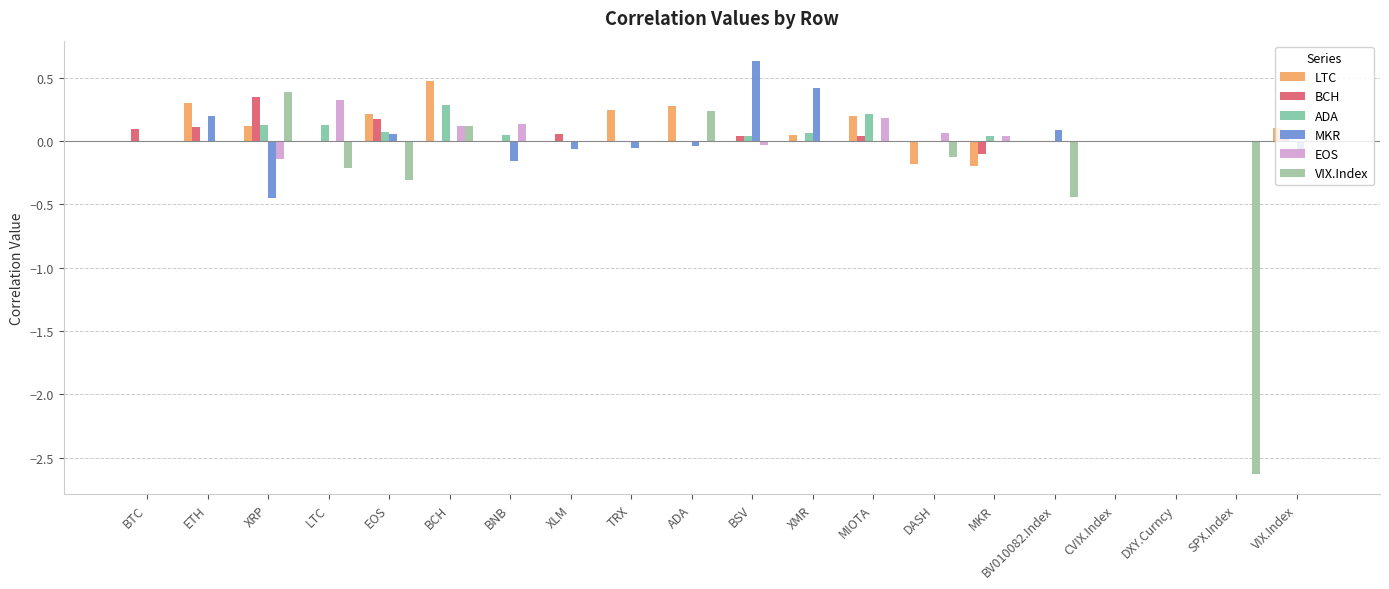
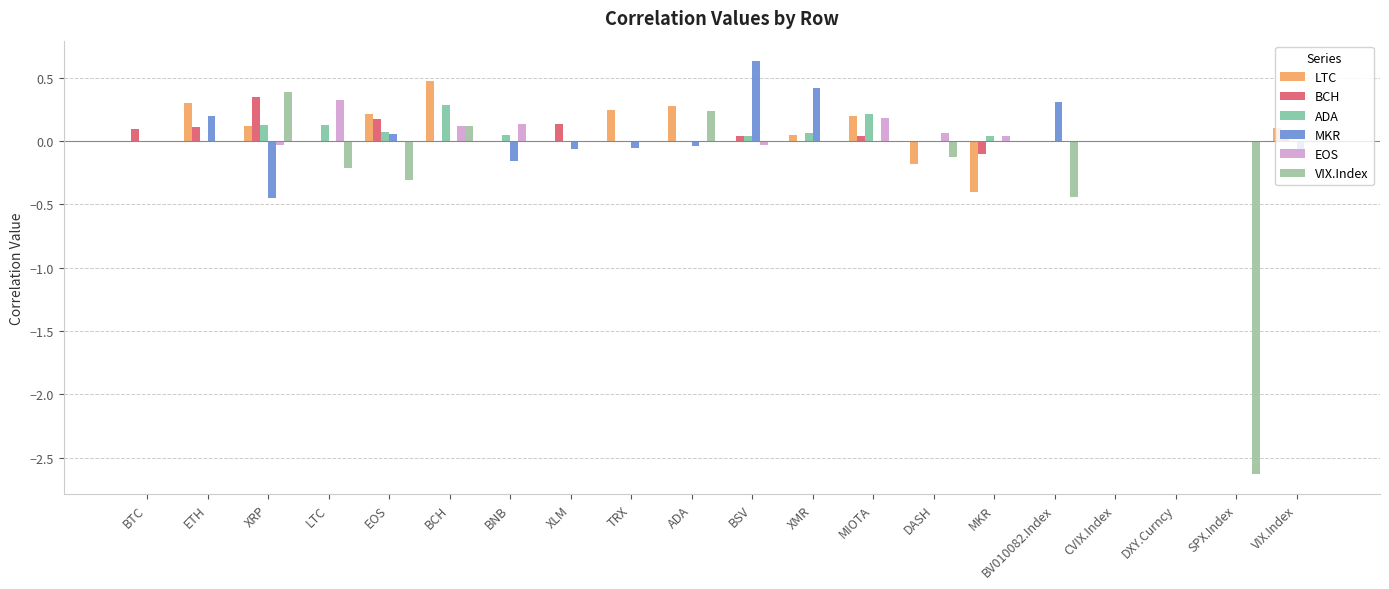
  {
    "LTC": {
      "BTC": 0.00,
      "ETH": 0.30,
      "XRP": 0.11,
      "LTC": 0.00,
      "EOS": 0.21,
      "BCH": 0.47,
      "BNB": 0.00,
      "XLM": 0.00,
      "TRX": 0.25,
      "ADA": 0.28,
      "BSV": 0.00,
      "XMR": 0.05,
      "MIOTA": 0.20,
      "DASH": -0.18,
-     "MKR": -0.19,
+     "MKR": -0.40,
      "BV010082.Index": 0.00,
      "CVIX.Index": 0.00,
      "DXY.Curncy": 0.00,
      "SPX.Index": 0.00
    },
    "BCH": {
      "BTC": 0.09,
      "ETH": 0.11,
      "XRP": 0.35,
      "LTC": 0.00,
      "EOS": 0.18,
      "BCH": 0.00,
      "BNB": 0.00,
-     "XLM": 0.06,
+     "XLM": 0.13,
      "TRX": 0.00,
      "ADA": 0.00,
      "BSV": 0.04,
      "XMR": 0.00,
      "MIOTA": 0.04,
      "DASH": 0.00,
      "MKR": -0.10,
      "BV010082.Index": 0.00,
      "CVIX.Index": 0.00,
      "DXY.Curncy": 0.00,
      "SPX.Index": 0.00
    },
    "MKR": {
      "BTC": 0.00,
      "ETH": 0.19,
      "XRP": -0.45,
      "LTC": 0.00,
      "EOS": 0.06,
      "BCH": 0.00,
      "BNB": -0.16,
      "XLM": -0.07,
      "TRX": -0.05,
      "ADA": -0.04,
      "BSV": 0.63,
      "XMR": 0.42,
      "MIOTA": 0.00,
      "DASH": 0.00,
      "MKR": 0.00,
-     "BV010082.Index": 0.08,
+     "BV010082.Index": 0.31,
      "CVIX.Index": 0.00,
      "DXY.Curncy": 0.00,
      "SPX.Index": 0.00
    },
    "EOS": {
      "BTC": 0.00,
      "ETH": 0.00,
-     "XRP": -0.14,
+     "XRP": -0.03,
      "LTC": 0.33,
      "EOS": 0.00,
      "BCH": 0.12,
      "BNB": 0.14,
      "XLM": 0.00,
      "TRX": 0.00,
      "ADA": 0.00,
      "BSV": -0.03,
      "XMR": 0.00,
      "MIOTA": 0.18,
      "DASH": 0.07,
      "MKR": 0.04,
      "BV010082.Index": 0.00,
      "CVIX.Index": 0.00,
      "DXY.Curncy": 0.00,
      "SPX.Index": 0.00
    }
  }
